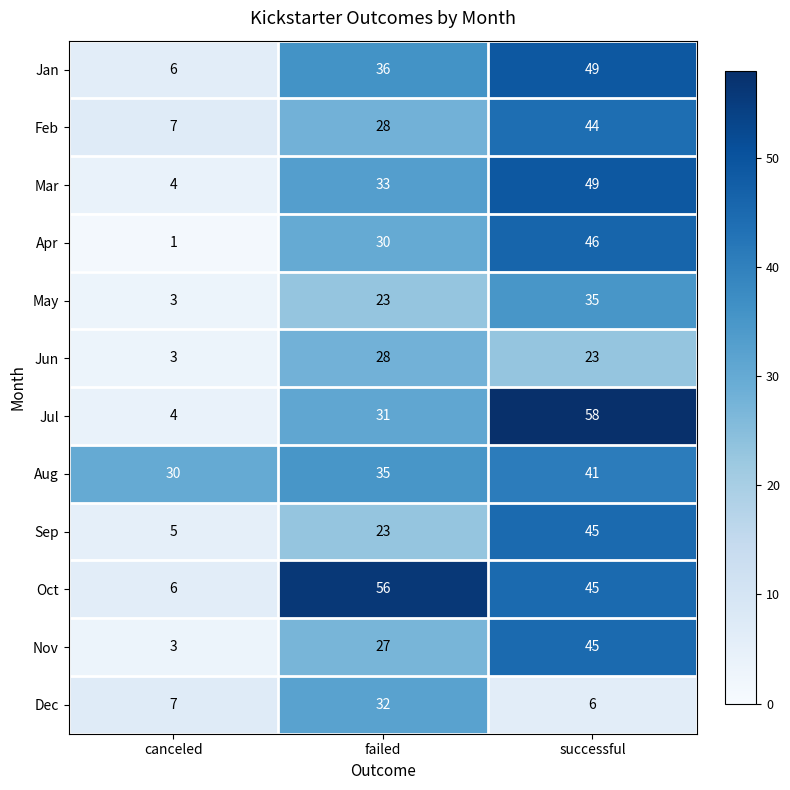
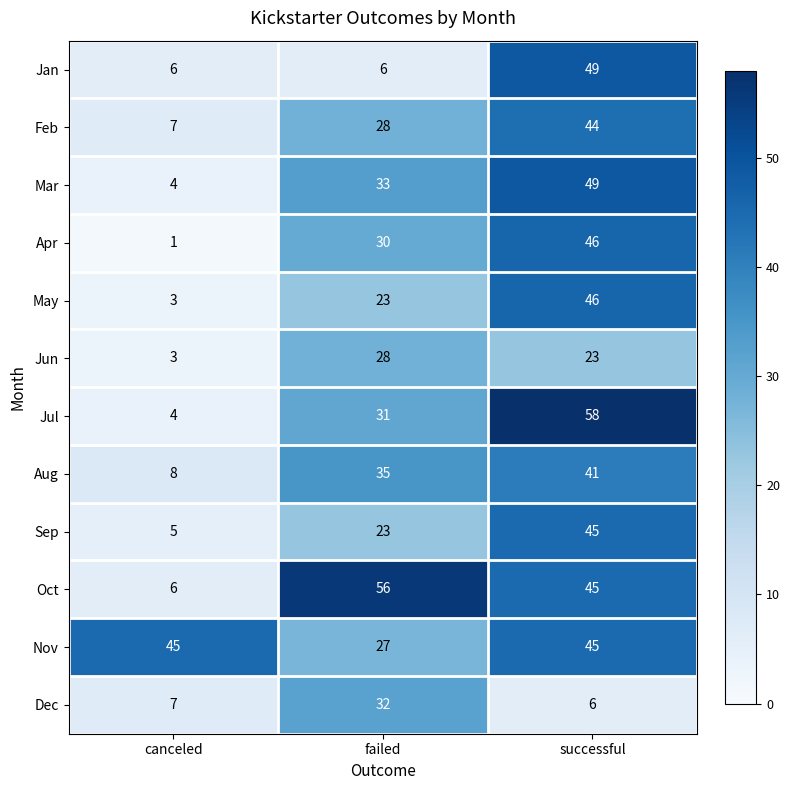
  {
    "Jan": {
      "canceled": 6,
-     "failed": 36,
+     "failed": 6,
      "successful": 49
    },
    "Feb": {
      "canceled": 7,
      "failed": 28,
      "successful": 44
    },
    "Mar": {
      "canceled": 4,
      "failed": 33,
      "successful": 49
    },
    "Apr": {
      "canceled": 1,
      "failed": 30,
      "successful": 46
    },
    "May": {
      "canceled": 3,
      "failed": 23,
-     "successful": 35
+     "successful": 46
    },
    "Jun": {
      "canceled": 3,
      "failed": 28,
      "successful": 23
    },
    "Jul": {
      "canceled": 4,
      "failed": 31,
      "successful": 58
    },
    "Aug": {
-     "canceled": 30,
+     "canceled": 8,
      "failed": 35,
      "successful": 41
    },
    "Sep": {
      "canceled": 5,
      "failed": 23,
      "successful": 45
    },
    "Oct": {
      "canceled": 6,
      "failed": 56,
      "successful": 45
    },
    "Nov": {
-     "canceled": 3,
+     "canceled": 45,
      "failed": 27,
      "successful": 45
    },
    "Dec": {
      "canceled": 7,
      "failed": 32,
      "successful": 6
    }
  }
